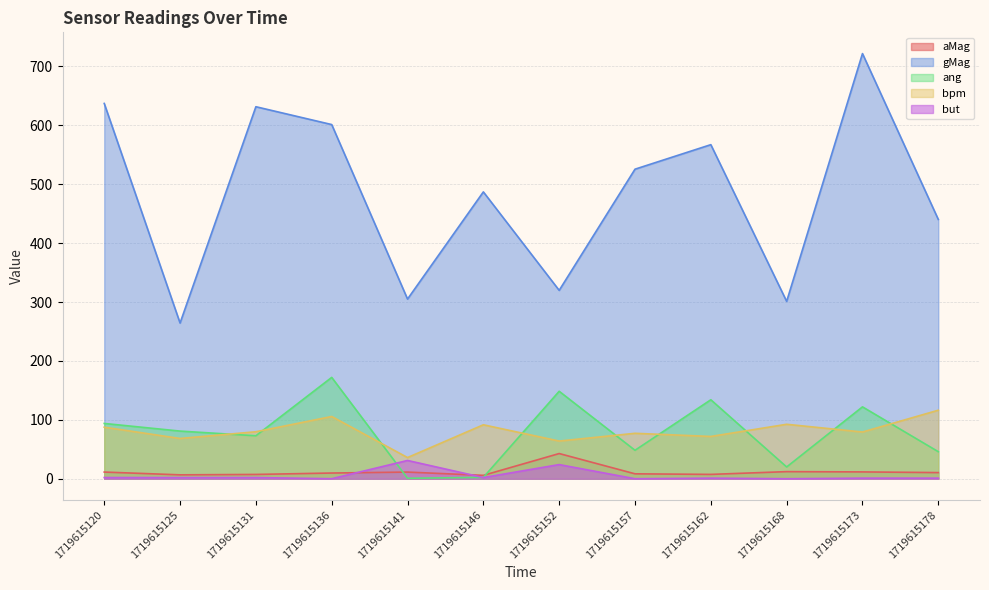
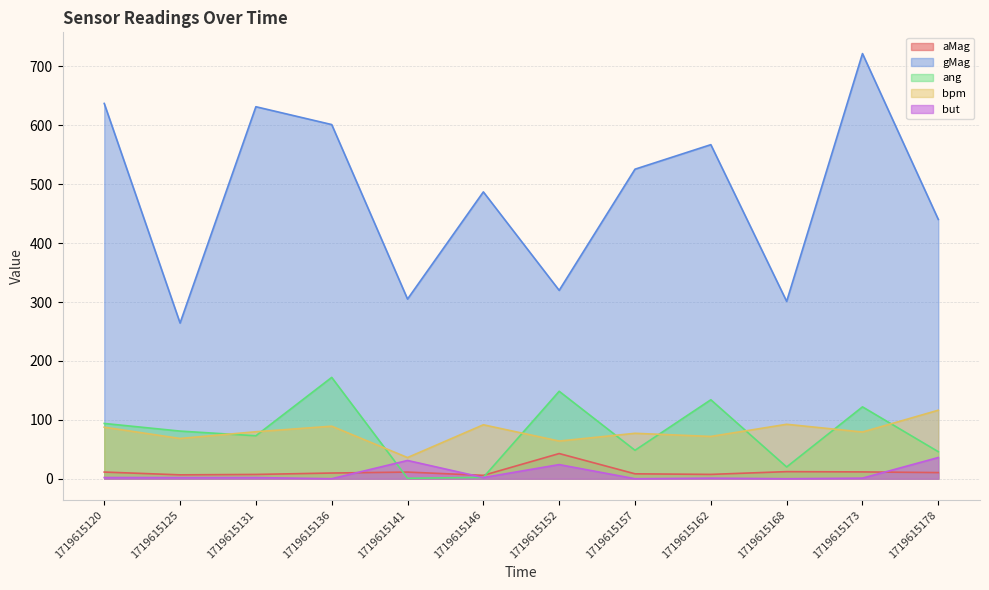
  {
    "aMag": {
      "1719615120": 10,
      "1719615125": 10,
      "1719615131": 10,
      "1719615136": 10,
      "1719615141": 10,
      "1719615152": 40,
      "1719615157": 10,
      "1719615162": 10,
      "1719615168": 10,
      "1719615173": 10,
      "1719615178": 10
    },
    "gMag": {
      "1719615120": 640,
      "1719615125": 260,
      "1719615131": 630,
      "1719615136": 600,
      "1719615141": 310,
      "1719615146": 490,
      "1719615152": 320,
      "1719615157": 530,
      "1719615162": 570,
      "1719615168": 300,
      "1719615173": 720,
      "1719615178": 440
    },
    "ang": {
      "1719615120": 90,
      "1719615125": 80,
      "1719615131": 70,
      "1719615136": 170,
      "1719615141": 0,
      "1719615152": 150,
      "1719615157": 50,
      "1719615162": 130,
      "1719615168": 20,
      "1719615173": 120,
      "1719615178": 50
    },
    "bpm": {
      "1719615120": 90,
      "1719615125": 70,
      "1719615131": 80,
-     "1719615136": 110,
+     "1719615136": 90,
      "1719615141": 40,
      "1719615146": 90,
      "1719615152": 60,
      "1719615157": 80,
      "1719615162": 70,
      "1719615168": 90,
      "1719615173": 80,
      "1719615178": 120
    },
    "but": {
      "1719615120": 0,
      "1719615125": 0,
      "1719615131": 0,
      "1719615136": 0,
      "1719615141": 30,
      "1719615152": 20,
      "1719615157": 0,
      "1719615162": 0,
      "1719615168": 0,
      "1719615173": 0,
-     "1719615178": 0
+     "1719615178": 40
    }
  }
